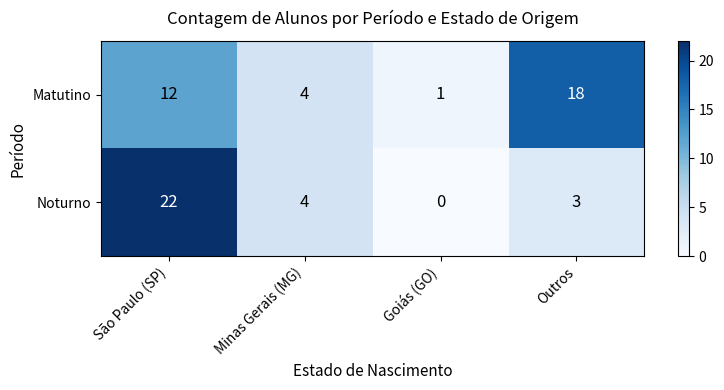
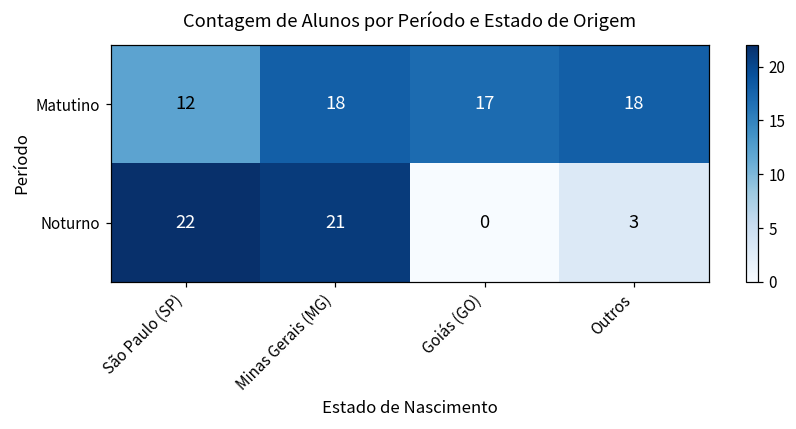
  {
    "Matutino": {
      "São Paulo (SP)": 12,
-     "Minas Gerais (MG)": 4,
-     "Goiás (GO)": 1,
+     "Minas Gerais (MG)": 18,
+     "Goiás (GO)": 17,
      "Outros": 18
    },
    "Noturno": {
      "São Paulo (SP)": 22,
-     "Minas Gerais (MG)": 4,
+     "Minas Gerais (MG)": 21,
      "Goiás (GO)": 0,
      "Outros": 3
    }
  }
